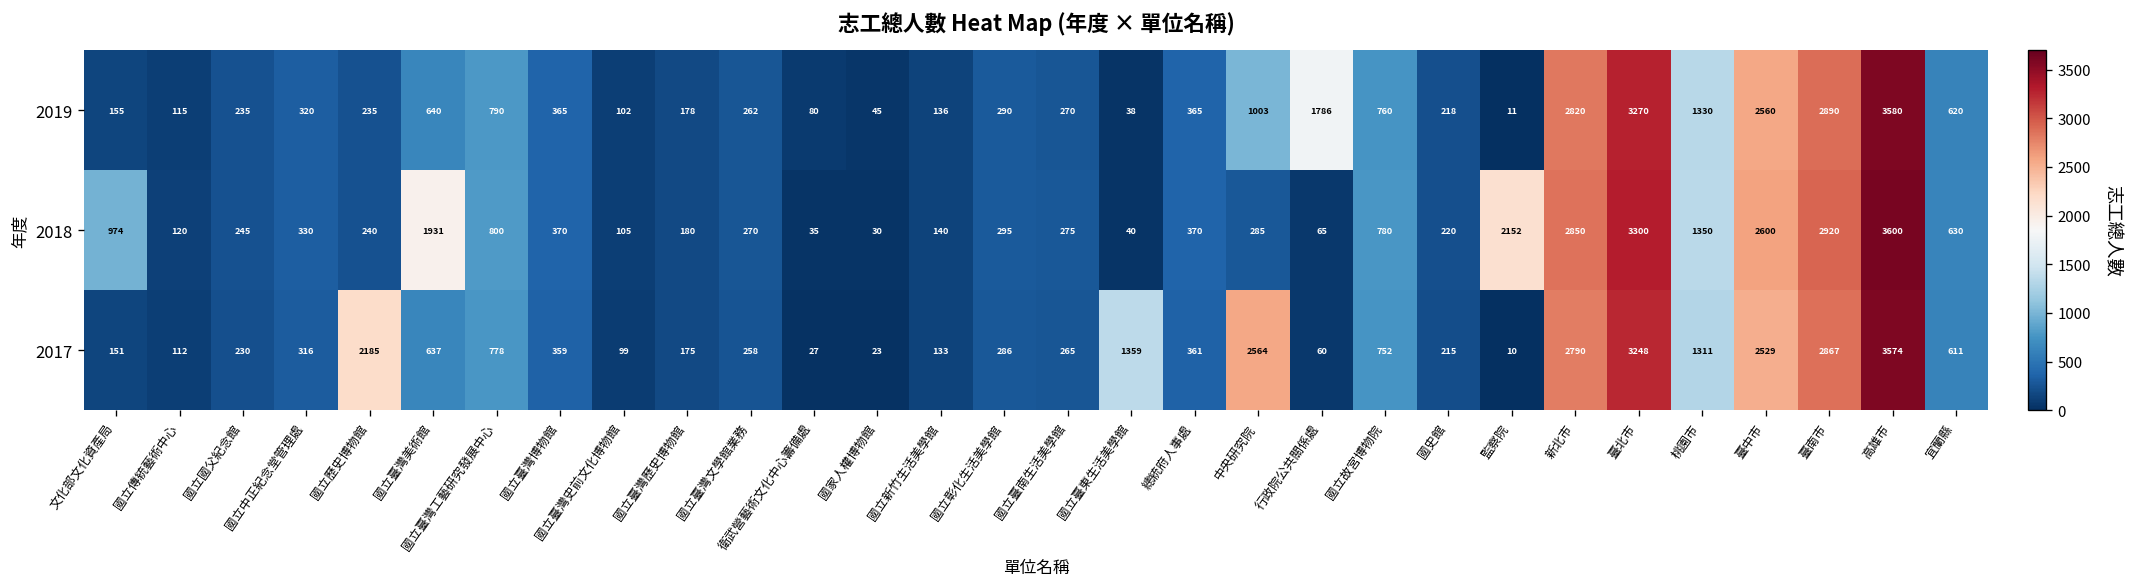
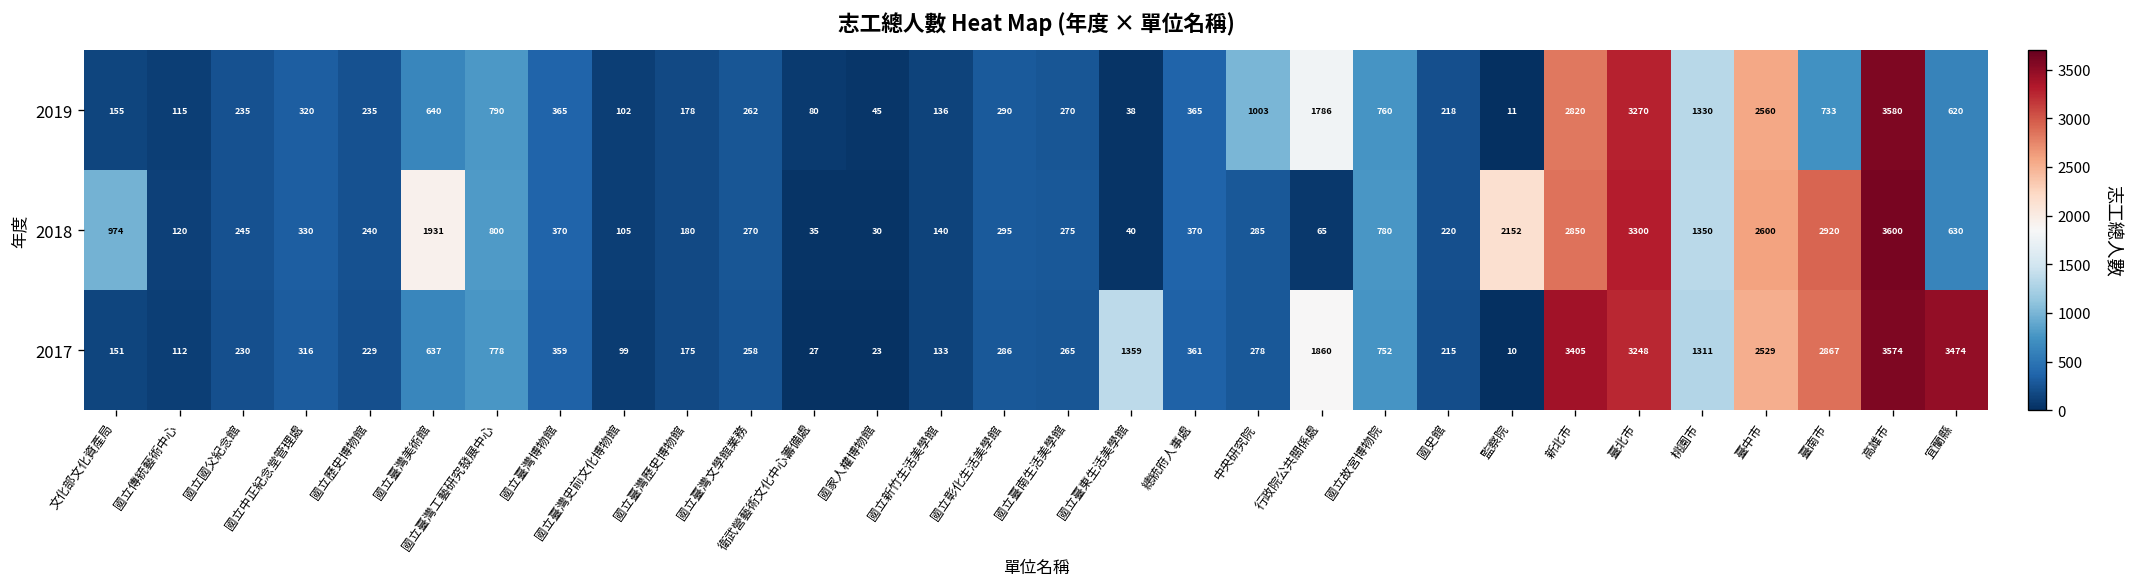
  {
    "2019": {
      "文化部文化資產局": 155,
      "國立傳統藝術中心": 115,
      "國立國父紀念館": 235,
      "國立中正紀念堂管理處": 320,
      "國立歷史博物館": 235,
      "國立臺灣美術館": 640,
      "國立臺灣工藝研究發展中心": 790,
      "國立臺灣博物館": 365,
      "國立臺灣史前文化博物館": 102,
      "國立臺灣歷史博物館": 178,
      "國立臺灣文學館業務": 262,
      "衛武營藝術文化中心籌備處": 80,
      "國家人權博物館": 45,
      "國立新竹生活美學館": 136,
      "國立彰化生活美學館": 290,
      "國立臺南生活美學館": 270,
      "國立臺東生活美學館": 38,
      "總統府人事處": 365,
      "中央研究院": 1003,
      "行政院公共關係處": 1786,
      "國立故宮博物院": 760,
      "國史館": 218,
      "監察院": 11,
      "新北巿": 2820,
      "臺北市": 3270,
      "桃園巿": 1330,
      "臺中市": 2560,
-     "臺南市": 2890,
+     "臺南市": 733,
      "高雄市": 3580,
      "宜蘭縣": 620
    },
    "2018": {
      "文化部文化資產局": 974,
      "國立傳統藝術中心": 120,
      "國立國父紀念館": 245,
      "國立中正紀念堂管理處": 330,
      "國立歷史博物館": 240,
      "國立臺灣美術館": 1931,
      "國立臺灣工藝研究發展中心": 800,
      "國立臺灣博物館": 370,
      "國立臺灣史前文化博物館": 105,
      "國立臺灣歷史博物館": 180,
      "國立臺灣文學館業務": 270,
      "衛武營藝術文化中心籌備處": 35,
      "國家人權博物館": 30,
      "國立新竹生活美學館": 140,
      "國立彰化生活美學館": 295,
      "國立臺南生活美學館": 275,
      "國立臺東生活美學館": 40,
      "總統府人事處": 370,
      "中央研究院": 285,
      "行政院公共關係處": 65,
      "國立故宮博物院": 780,
      "國史館": 220,
      "監察院": 2152,
      "新北巿": 2850,
      "臺北市": 3300,
      "桃園巿": 1350,
      "臺中市": 2600,
      "臺南市": 2920,
      "高雄市": 3600,
      "宜蘭縣": 630
    },
    "2017": {
      "文化部文化資產局": 151,
      "國立傳統藝術中心": 112,
      "國立國父紀念館": 230,
      "國立中正紀念堂管理處": 316,
-     "國立歷史博物館": 2185,
+     "國立歷史博物館": 229,
      "國立臺灣美術館": 637,
      "國立臺灣工藝研究發展中心": 778,
      "國立臺灣博物館": 359,
      "國立臺灣史前文化博物館": 99,
      "國立臺灣歷史博物館": 175,
      "國立臺灣文學館業務": 258,
      "衛武營藝術文化中心籌備處": 27,
      "國家人權博物館": 23,
      "國立新竹生活美學館": 133,
      "國立彰化生活美學館": 286,
      "國立臺南生活美學館": 265,
      "國立臺東生活美學館": 1359,
      "總統府人事處": 361,
-     "中央研究院": 2564,
-     "行政院公共關係處": 60,
+     "中央研究院": 278,
+     "行政院公共關係處": 1860,
      "國立故宮博物院": 752,
      "國史館": 215,
      "監察院": 10,
-     "新北巿": 2790,
+     "新北巿": 3405,
      "臺北市": 3248,
      "桃園巿": 1311,
      "臺中市": 2529,
      "臺南市": 2867,
      "高雄市": 3574,
-     "宜蘭縣": 611
+     "宜蘭縣": 3474
    }
  }
